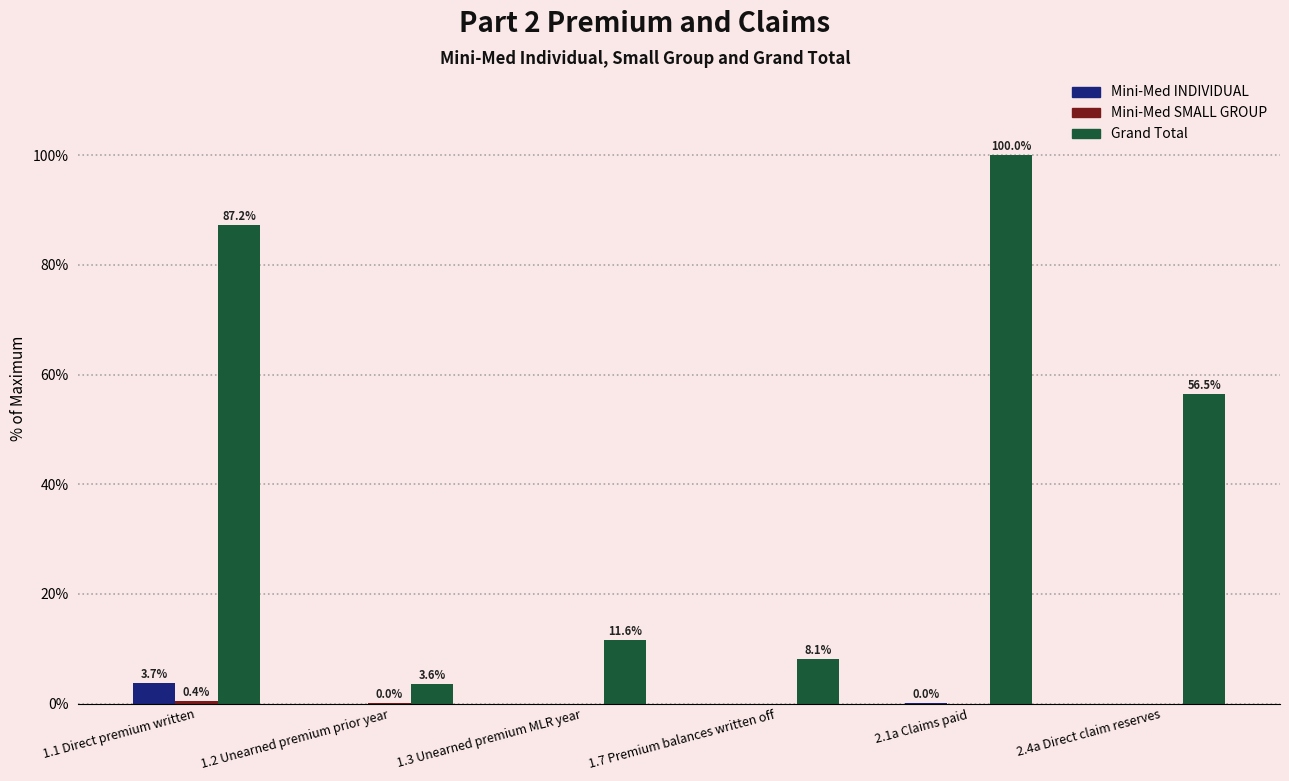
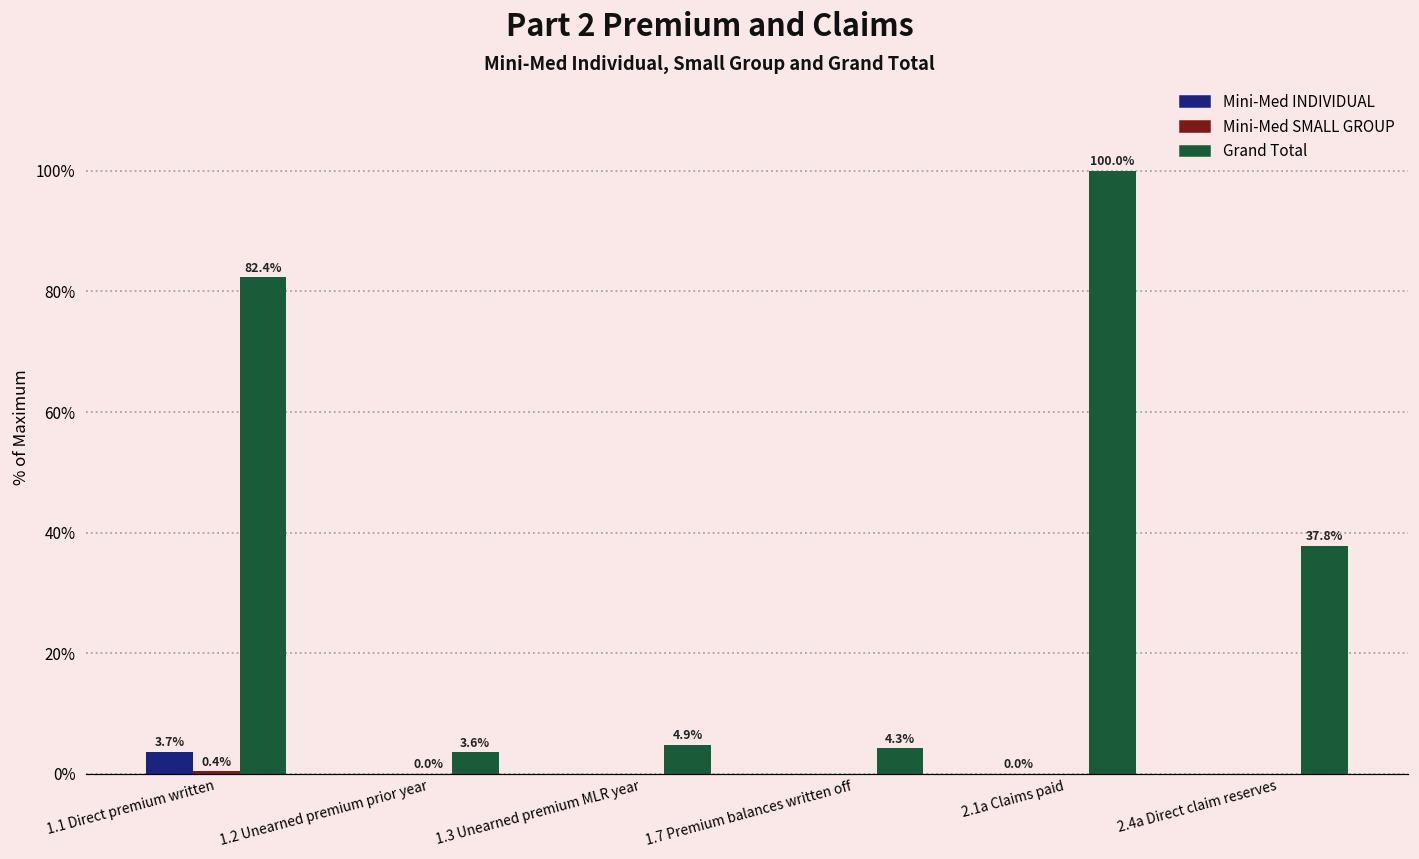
  {
    "Mini-Med INDIVIDUAL": {
      "1.1 Direct premium written": "3.7%",
      "2.1a Claims paid": "0.0%"
    },
    "Mini-Med SMALL GROUP": {
      "1.1 Direct premium written": "0.4%",
      "1.2 Unearned premium prior year": "0.0%"
    },
    "Grand Total": {
-     "1.1 Direct premium written": "87.2%",
+     "1.1 Direct premium written": "82.4%",
      "1.2 Unearned premium prior year": "3.6%",
-     "1.3 Unearned premium MLR year": "11.6%",
-     "1.7 Premium balances written off": "8.1%",
+     "1.3 Unearned premium MLR year": "4.9%",
+     "1.7 Premium balances written off": "4.3%",
      "2.1a Claims paid": "100.0%",
-     "2.4a Direct claim reserves": "56.5%"
+     "2.4a Direct claim reserves": "37.8%"
    }
  }
